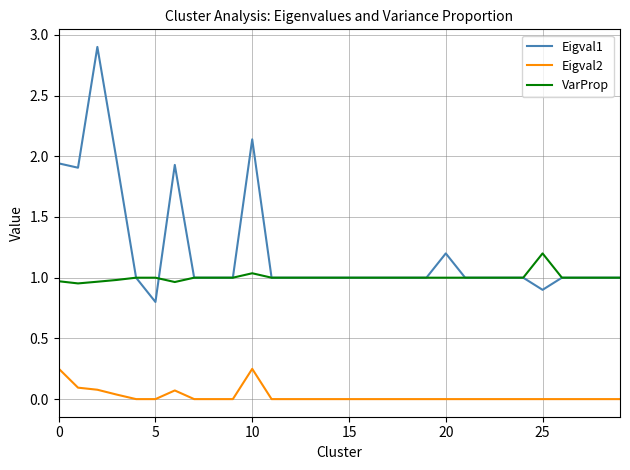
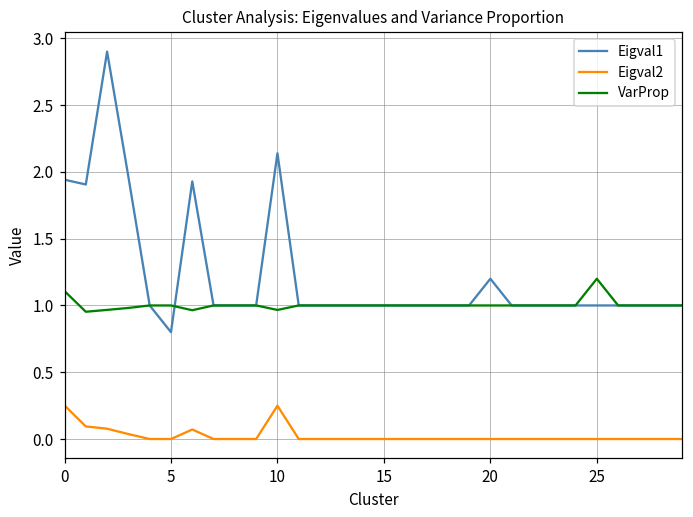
  {
    "Eigval1": {
      "0": 1.94,
      "5": 0.8,
      "10": 2.14,
      "20": 1.2,
-     "25": 0.9
+     "25": 1.0
    },
    "Eigval2": {
      "0": 0.25,
      "5": 0.00,
      "10": 0.25,
      "15": 0.00,
      "20": 0.00,
      "25": 0.00
    },
    "VarProp": {
-     "0": 0.97,
+     "0": 1.11,
      "5": 1.00,
-     "10": 1.04,
+     "10": 0.97,
      "20": 1.00,
      "25": 1.20
    }
  }
